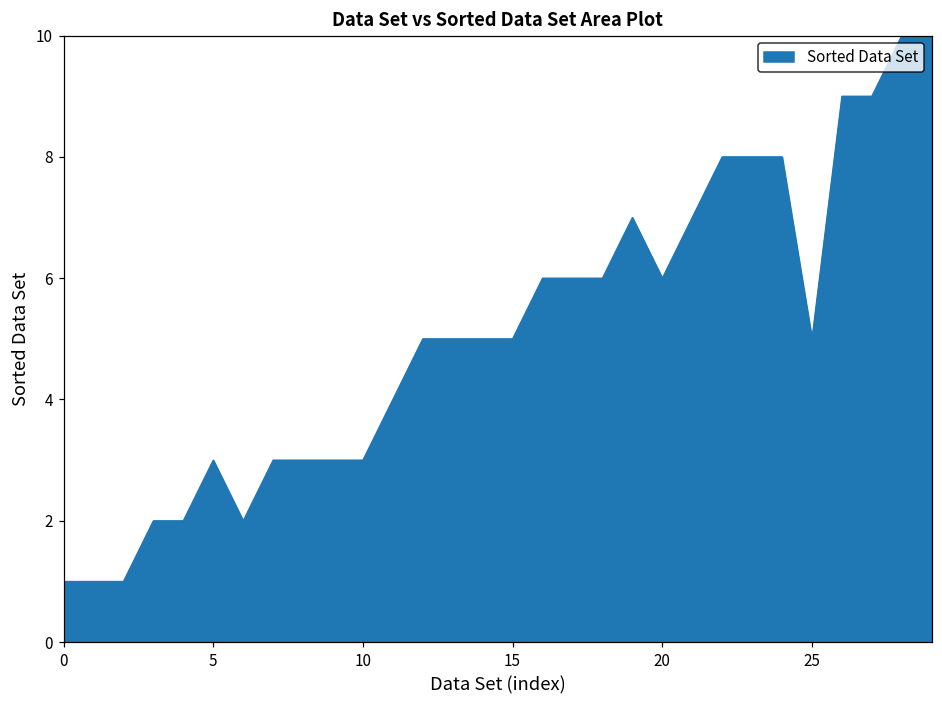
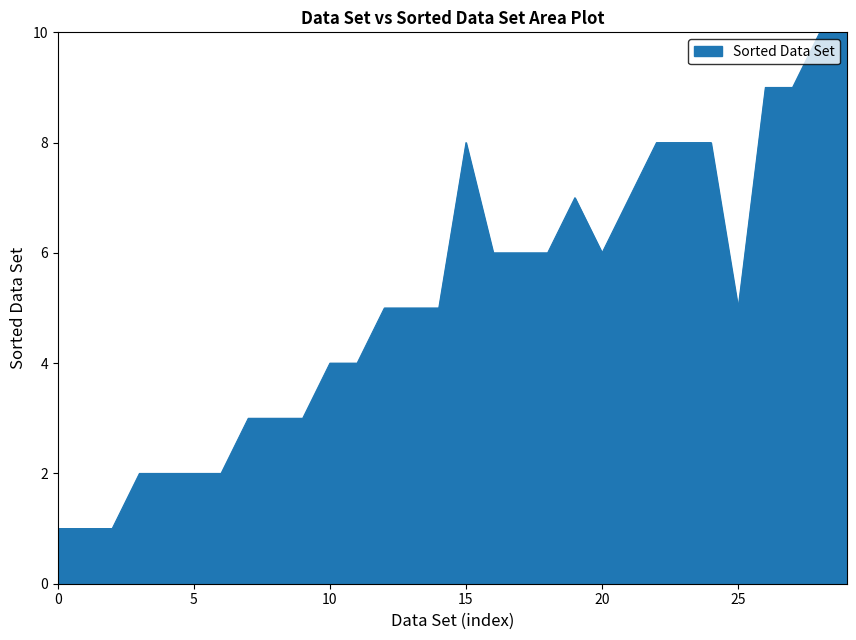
  {
    "0": 1,
-   "5": 3,
-   "10": 3,
-   "15": 5,
+   "5": 2,
+   "10": 4,
+   "15": 8,
    "20": 6,
    "25": 5
  }
